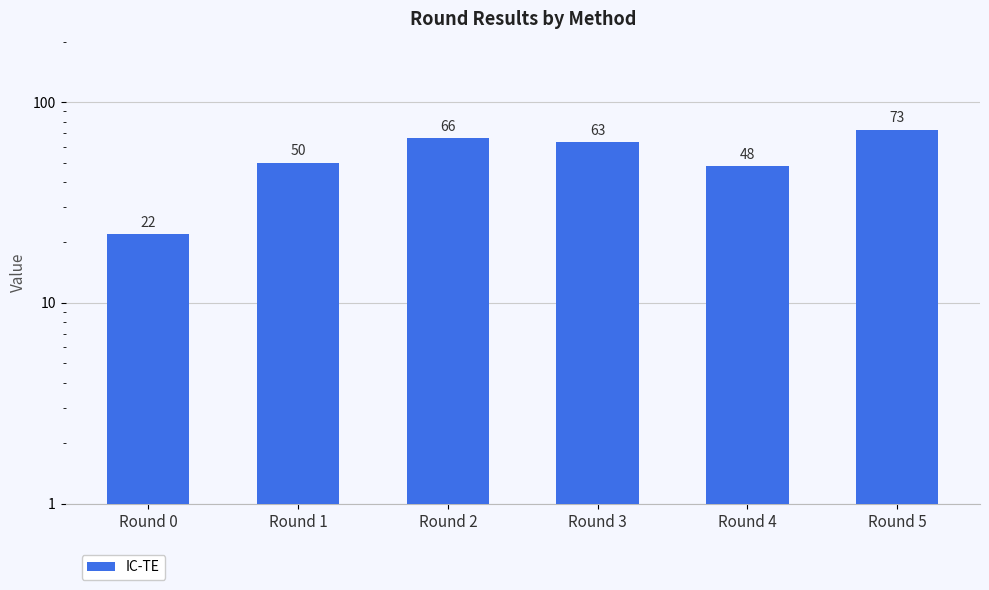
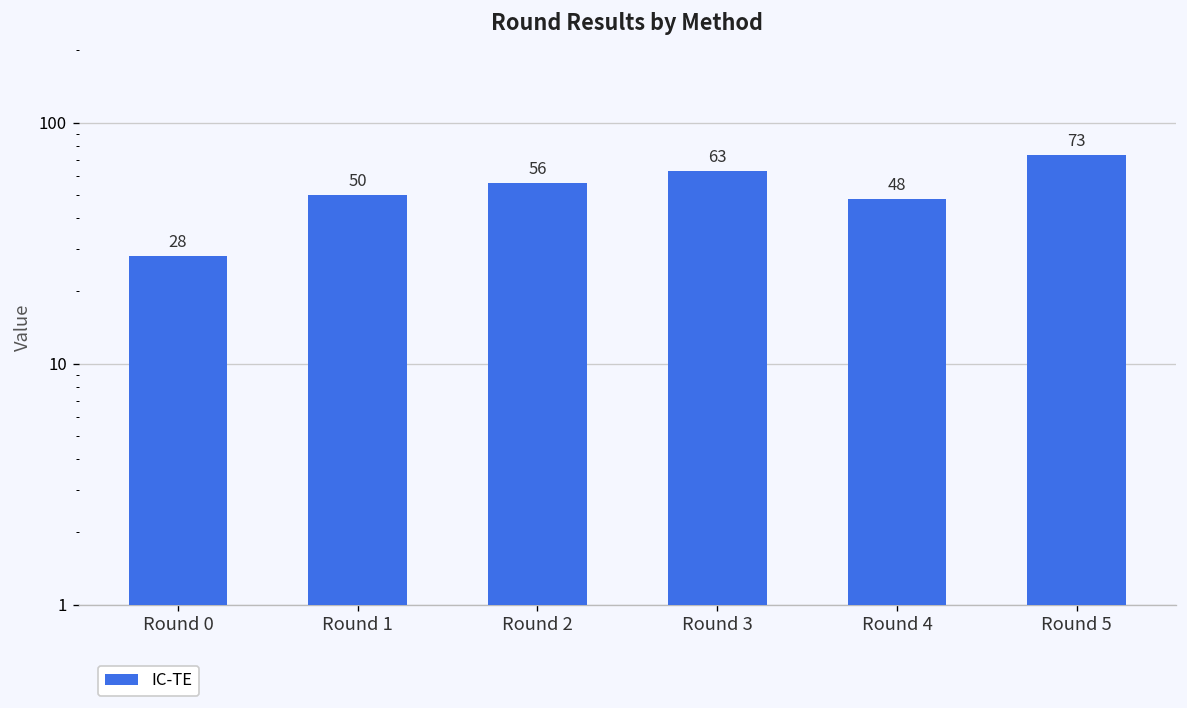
  {
-   "Round 0": 22,
+   "Round 0": 28,
    "Round 1": 50,
-   "Round 2": 66,
+   "Round 2": 56,
    "Round 3": 63,
    "Round 4": 48,
    "Round 5": 73
  }
